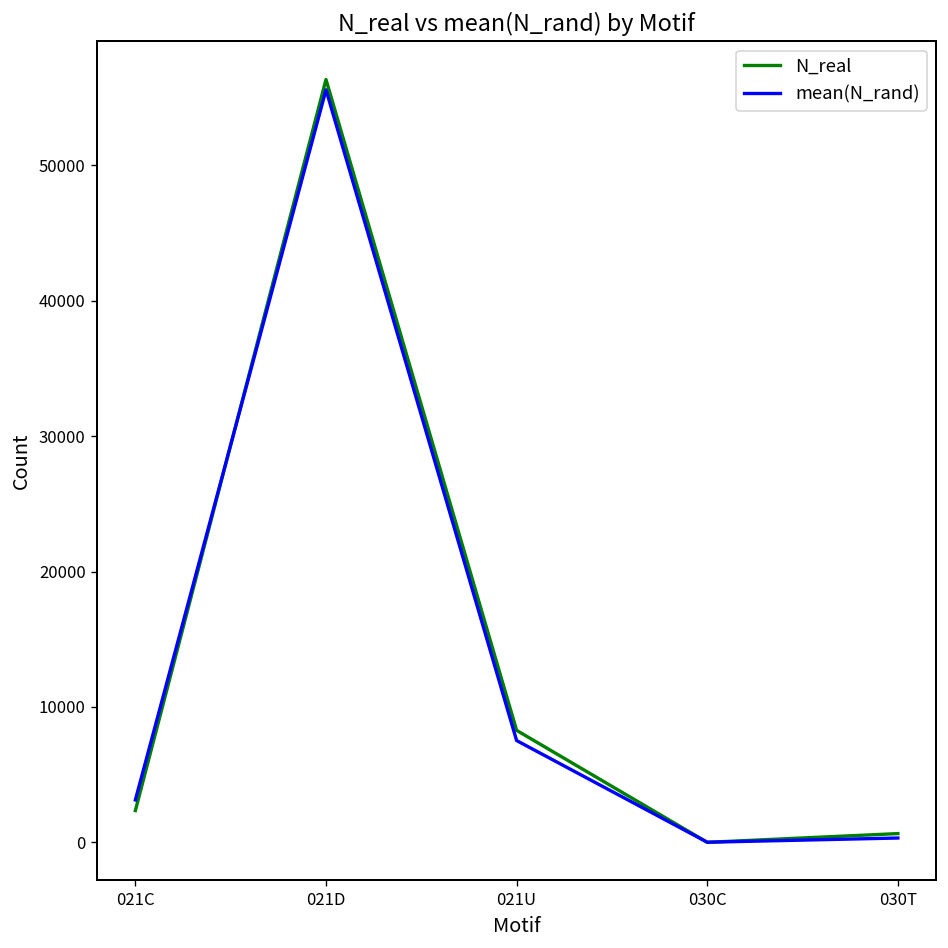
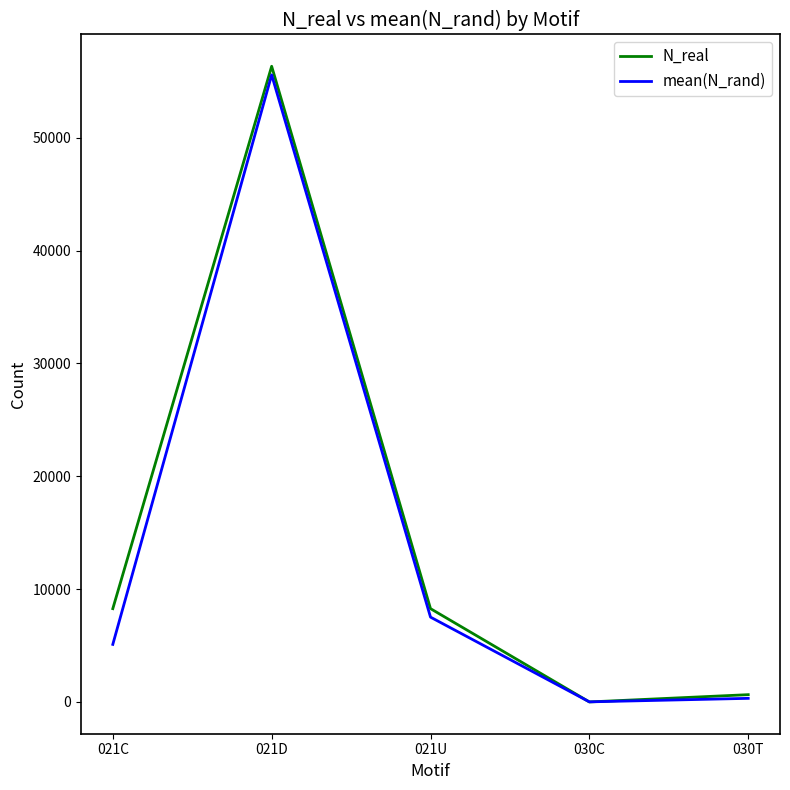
  {
    "N_real": {
-     "021C": 2300,
+     "021C": 8300,
      "021D": 56300,
      "021U": 8300,
      "030T": 600
    },
    "mean(N_rand)": {
-     "021C": 3100,
+     "021C": 5100,
      "021D": 55600,
      "021U": 7500,
      "030T": 300
    }
  }
